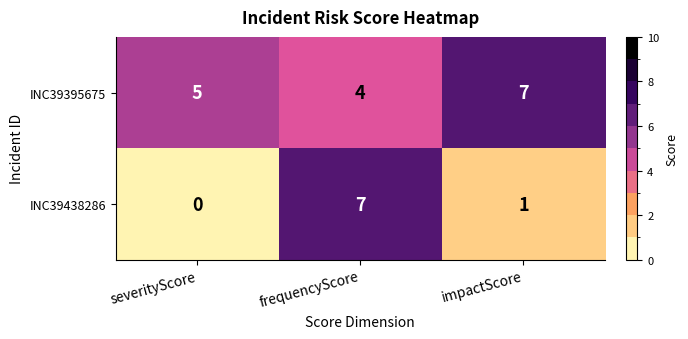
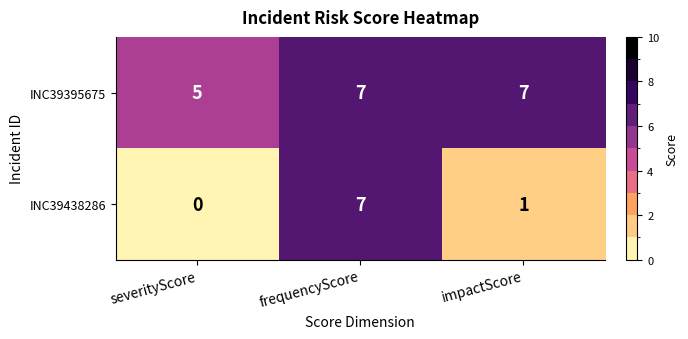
  {
    "INC39395675": {
      "severityScore": 5,
-     "frequencyScore": 4,
+     "frequencyScore": 7,
      "impactScore": 7
    },
    "INC39438286": {
      "severityScore": 0,
      "frequencyScore": 7,
      "impactScore": 1
    }
  }
